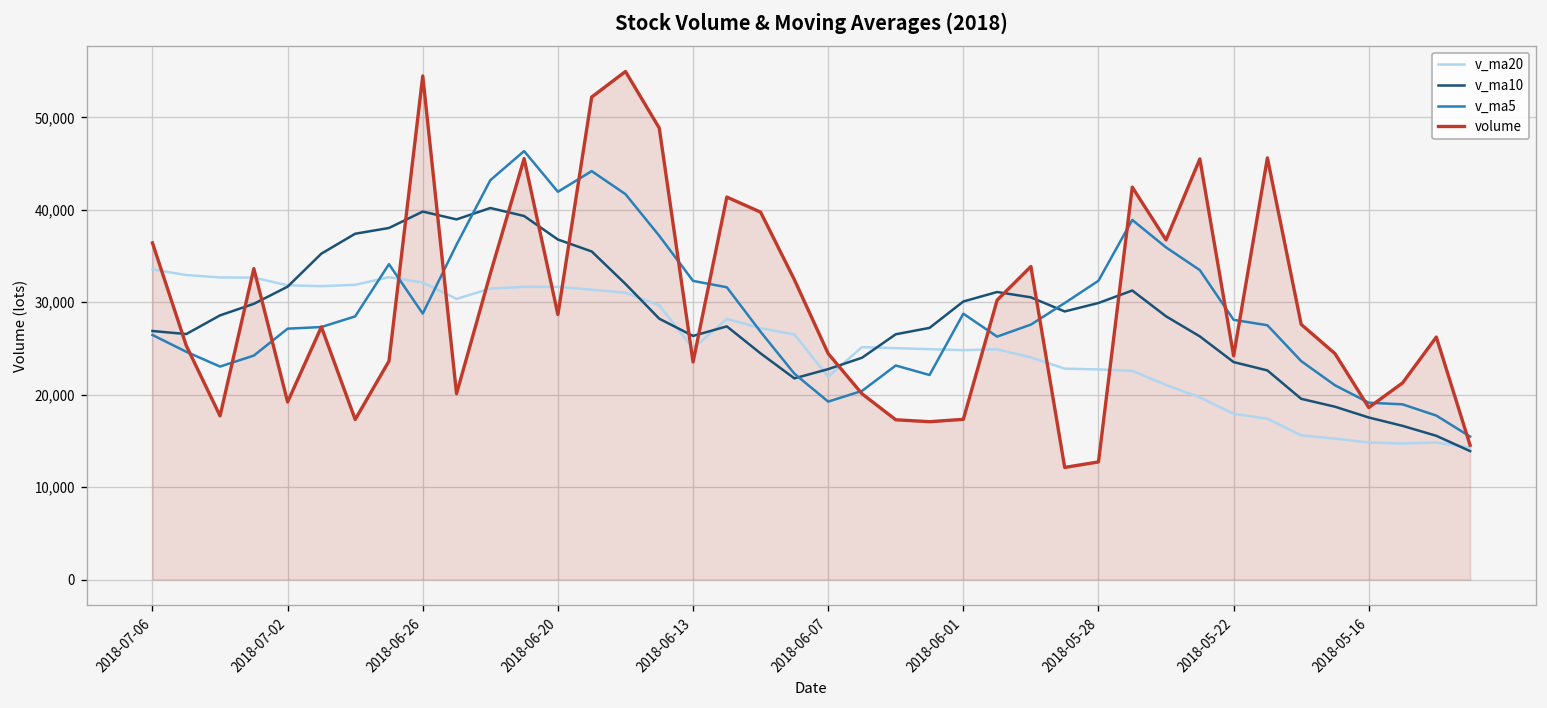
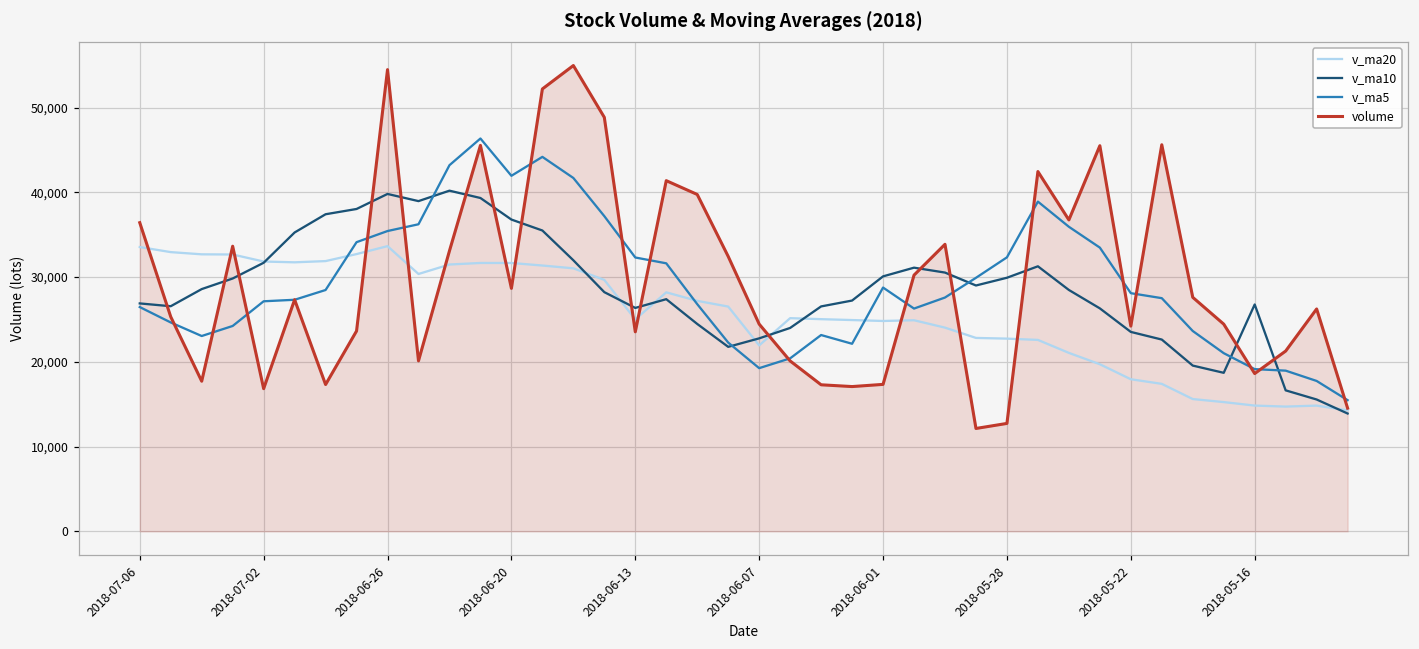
  {
    "v_ma20": {
      "2018-07-06": "34,000",
-     "2018-06-26": "32,000",
+     "2018-06-26": "34,000",
      "2018-06-20": "32,000",
      "2018-06-13": "25,000",
      "2018-06-07": "22,000",
      "2018-06-01": "25,000",
      "2018-05-28": "23,000",
      "2018-05-22": "18,000",
      "2018-05-16": "15,000"
    },
    "v_ma10": {
      "2018-07-06": "27,000",
      "2018-06-26": "40,000",
      "2018-06-20": "37,000",
      "2018-06-13": "26,000",
      "2018-06-07": "23,000",
      "2018-06-01": "30,000",
      "2018-05-28": "30,000",
      "2018-05-22": "24,000",
-     "2018-05-16": "18,000"
+     "2018-05-16": "27,000"
    },
    "v_ma5": {
      "2018-07-06": "26,000",
      "2018-07-02": "27,000",
-     "2018-06-26": "29,000",
+     "2018-06-26": "35,000",
      "2018-06-20": "42,000",
      "2018-06-13": "32,000",
      "2018-06-07": "19,000",
      "2018-06-01": "29,000",
      "2018-05-28": "32,000",
      "2018-05-22": "28,000",
      "2018-05-16": "19,000"
    },
    "volume": {
      "2018-07-06": "36,000",
-     "2018-07-02": "19,000",
+     "2018-07-02": "17,000",
      "2018-06-26": "54,000",
      "2018-06-20": "29,000",
      "2018-06-13": "24,000",
      "2018-06-07": "24,000",
      "2018-06-01": "17,000",
      "2018-05-28": "13,000",
      "2018-05-22": "24,000",
      "2018-05-16": "19,000"
    }
  }
